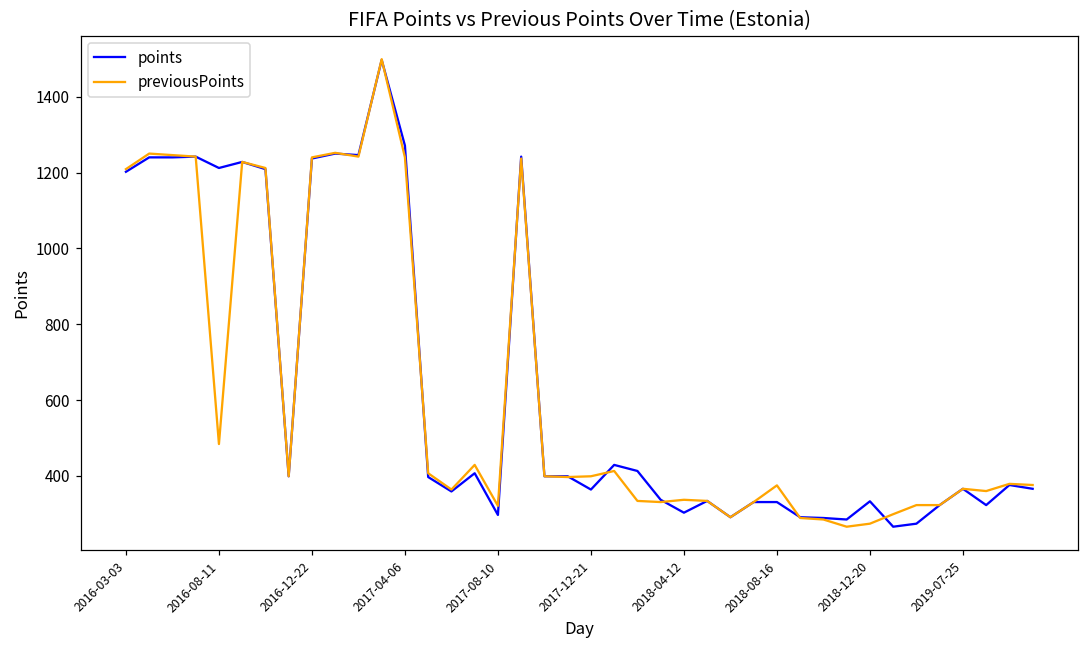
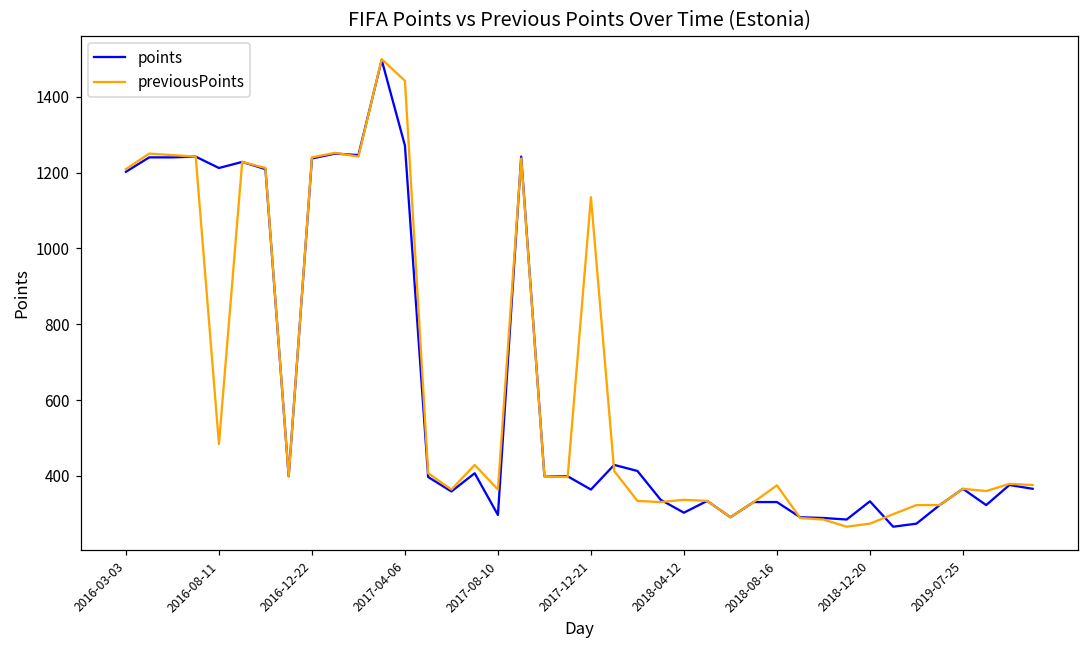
  {
    "points": {
      "2016-08-11": 1210,
      "2017-04-06": 1270,
      "2017-08-10": 300,
      "2017-12-21": 360,
      "2018-04-12": 300,
      "2018-08-16": 330,
      "2018-12-20": 330
    },
    "previousPoints": {
      "2016-08-11": 480,
-     "2017-04-06": 1240,
-     "2017-08-10": 320,
-     "2017-12-21": 400,
+     "2017-04-06": 1440,
+     "2017-08-10": 360,
+     "2017-12-21": 1140,
      "2018-04-12": 340,
      "2018-08-16": 380,
      "2018-12-20": 270
    }
  }
